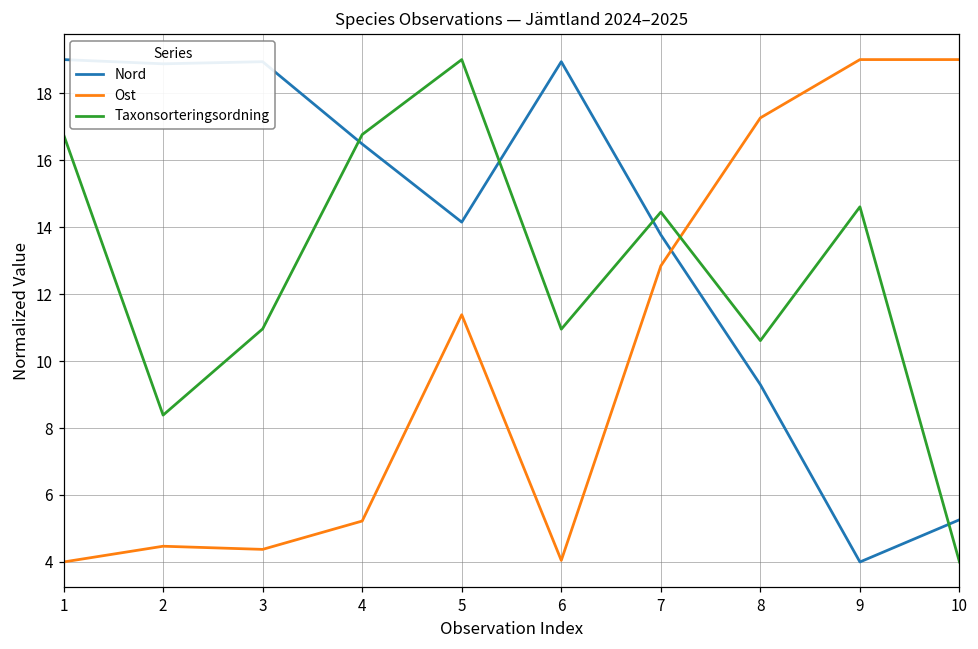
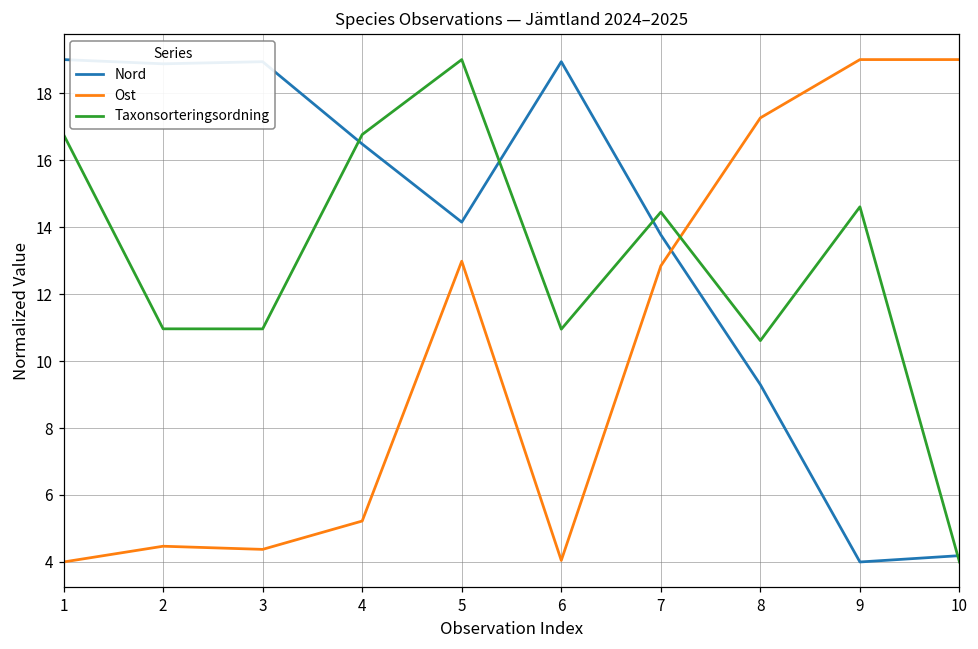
  {
    "Nord": {
      "1": 19.0,
      "4": 16.5,
      "5": 14.1,
      "6": 18.9,
      "7": 13.8,
      "8": 9.3,
      "9": 4.0,
-     "10": 5.3
+     "10": 4.2
    },
    "Ost": {
      "1": 4.0,
      "2": 4.5,
      "3": 4.4,
      "4": 5.2,
-     "5": 11.4,
+     "5": 13.0,
      "6": 4.0,
      "7": 12.8,
      "8": 17.3,
      "9": 19.0,
      "10": 19.0
    },
    "Taxonsorteringsordning": {
      "1": 16.8,
-     "2": 8.4,
+     "2": 11.0,
      "3": 11.0,
      "4": 16.8,
      "5": 19.0,
      "6": 11.0,
      "7": 14.4,
      "8": 10.6,
      "9": 14.6,
      "10": 4.0
    }
  }
